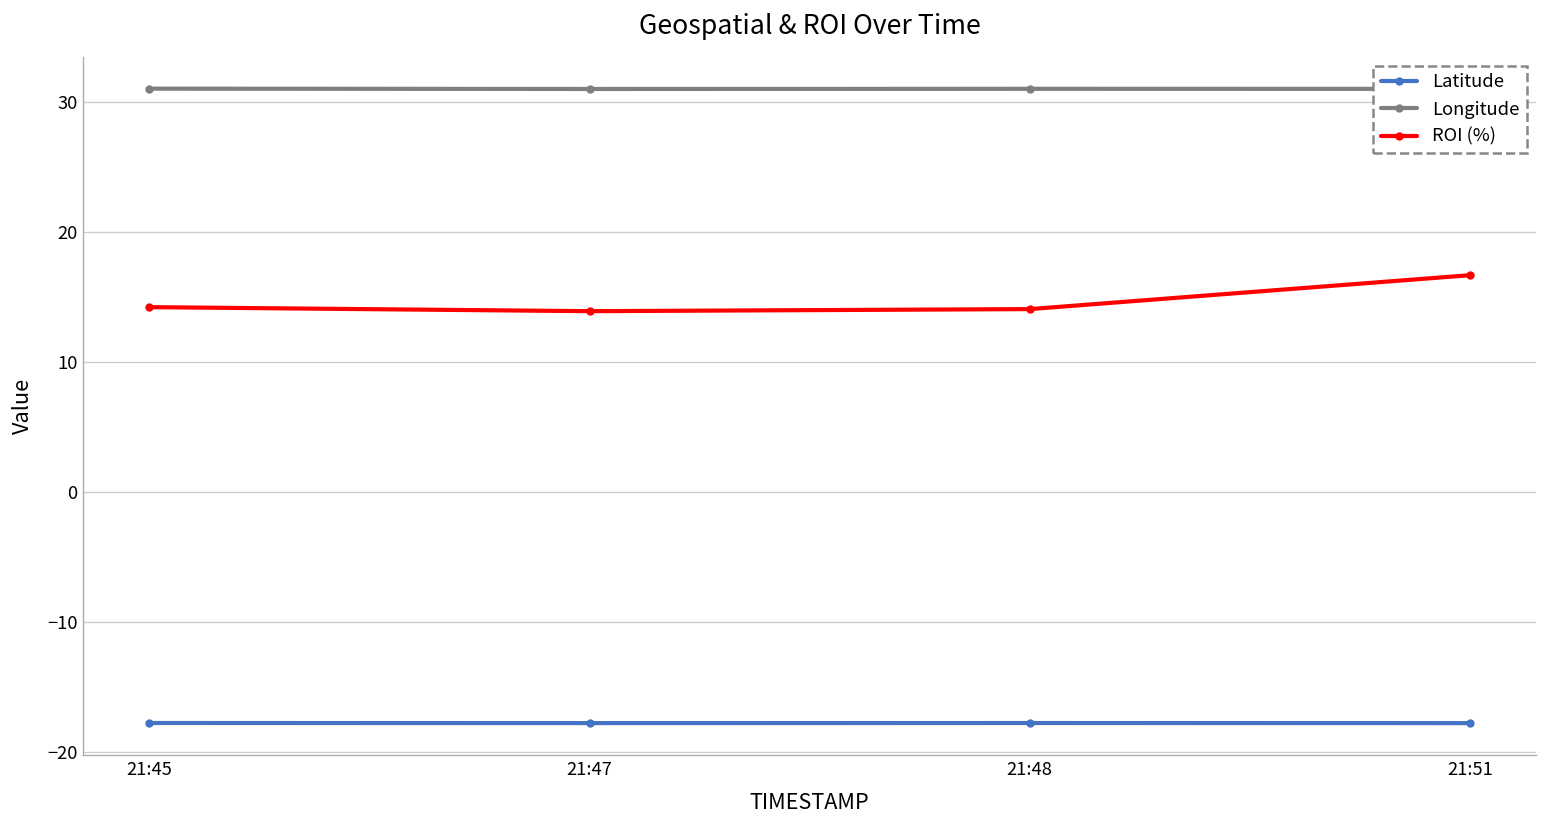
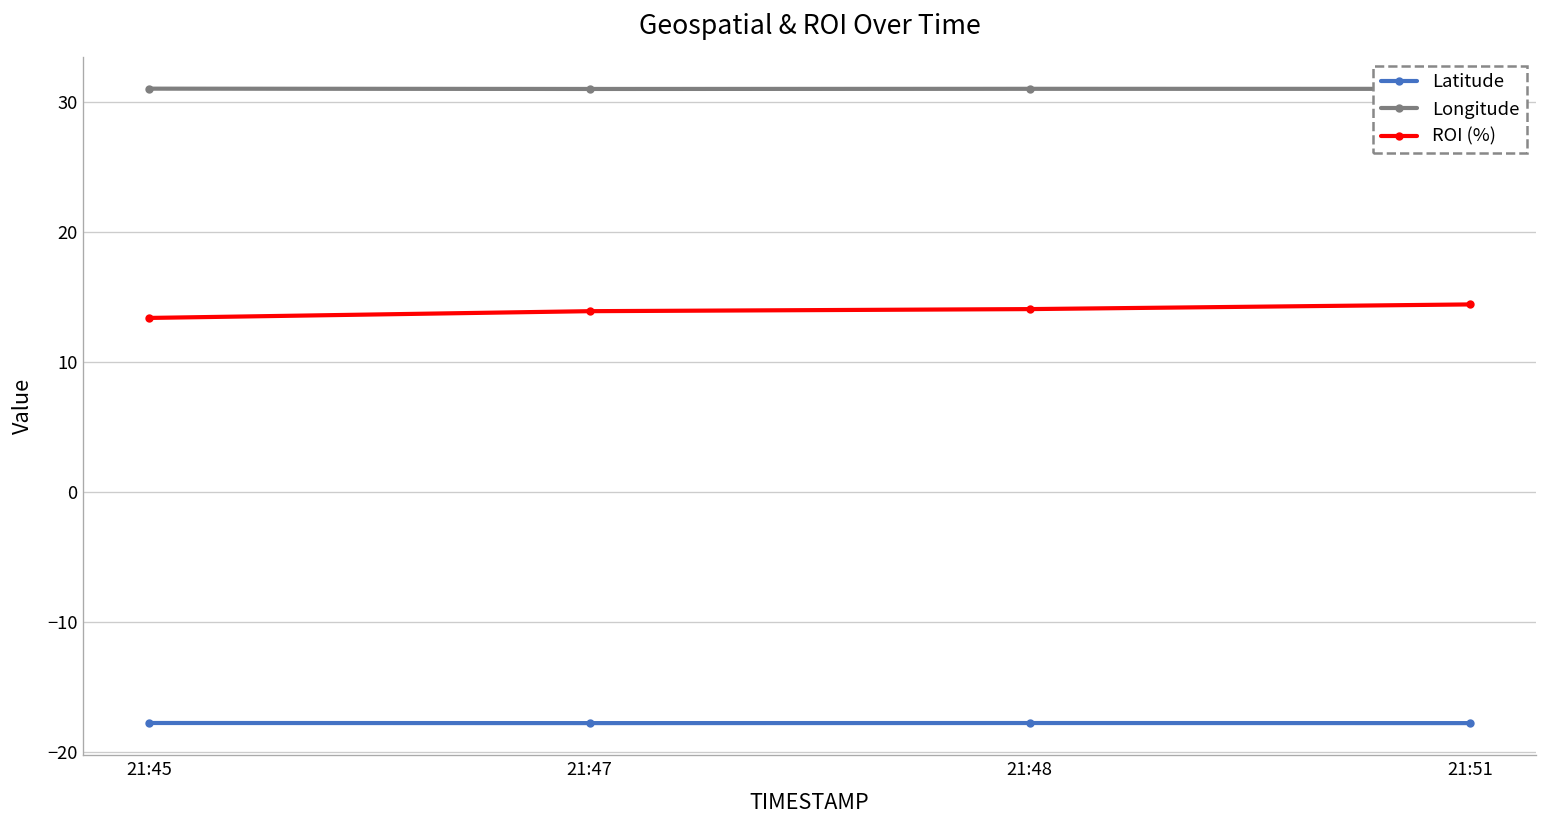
  {
    "Latitude": {
      "21:45": -17.8,
      "21:47": -17.8,
      "21:48": -17.8,
      "21:51": -17.8
    },
    "Longitude": {
      "21:45": 31.0,
      "21:47": 31.0,
      "21:48": 31.0
    },
    "ROI (%)": {
-     "21:45": 14.2,
+     "21:45": 13.4,
      "21:47": 13.9,
      "21:48": 14.1,
-     "21:51": 16.7
+     "21:51": 14.4
    }
  }
